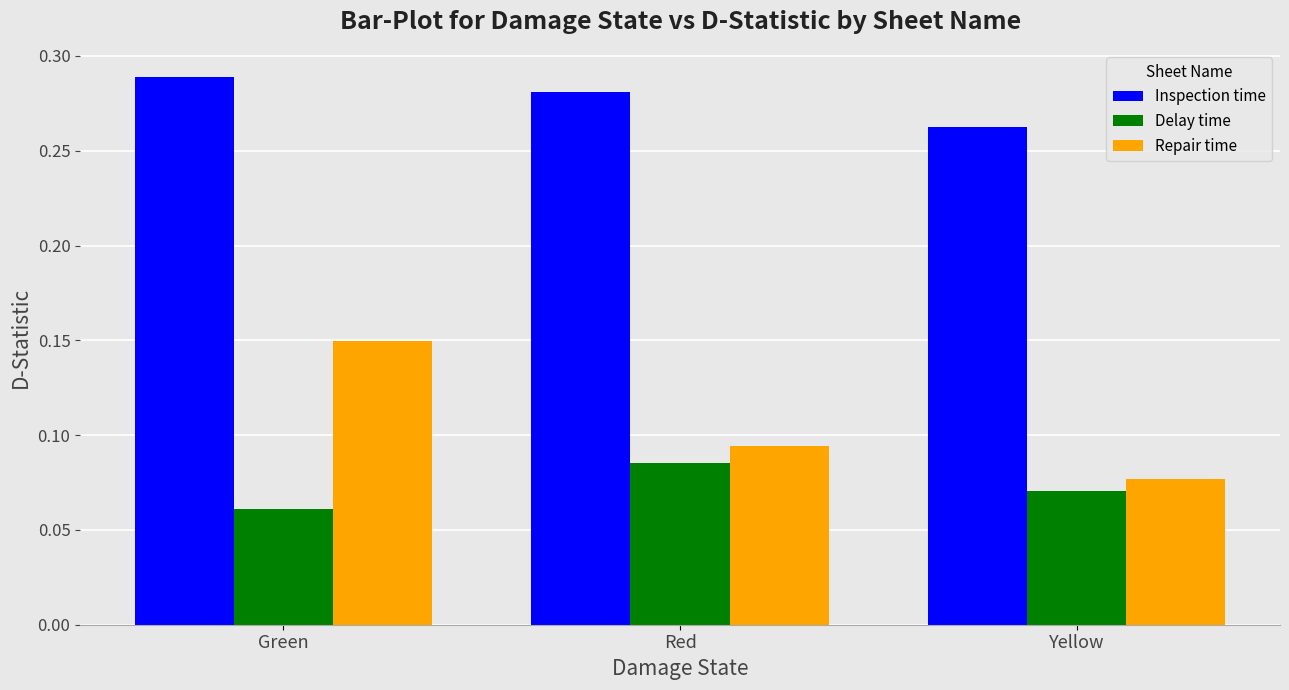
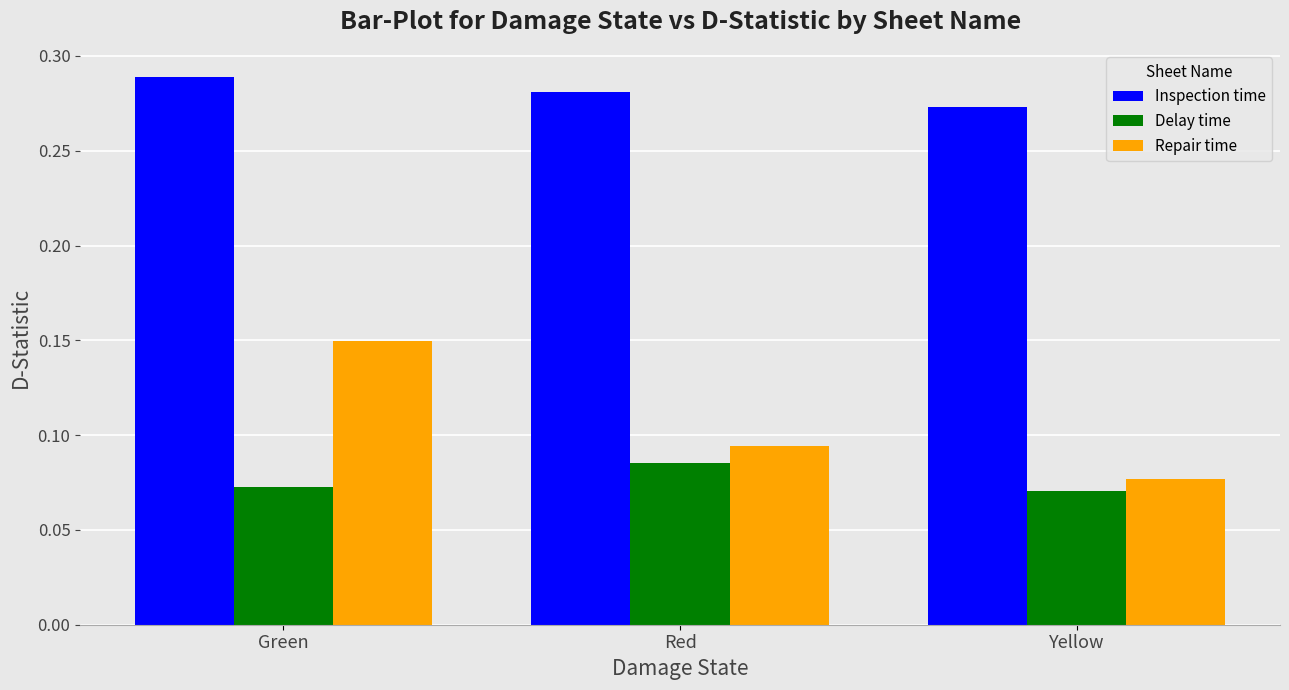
  {
    "Inspection time": {
      "Green": 0.289,
      "Red": 0.281,
-     "Yellow": 0.263
+     "Yellow": 0.273
    },
    "Delay time": {
-     "Green": 0.061,
+     "Green": 0.073,
      "Red": 0.085,
      "Yellow": 0.071
    },
    "Repair time": {
      "Green": 0.150,
      "Red": 0.094,
      "Yellow": 0.077
    }
  }
